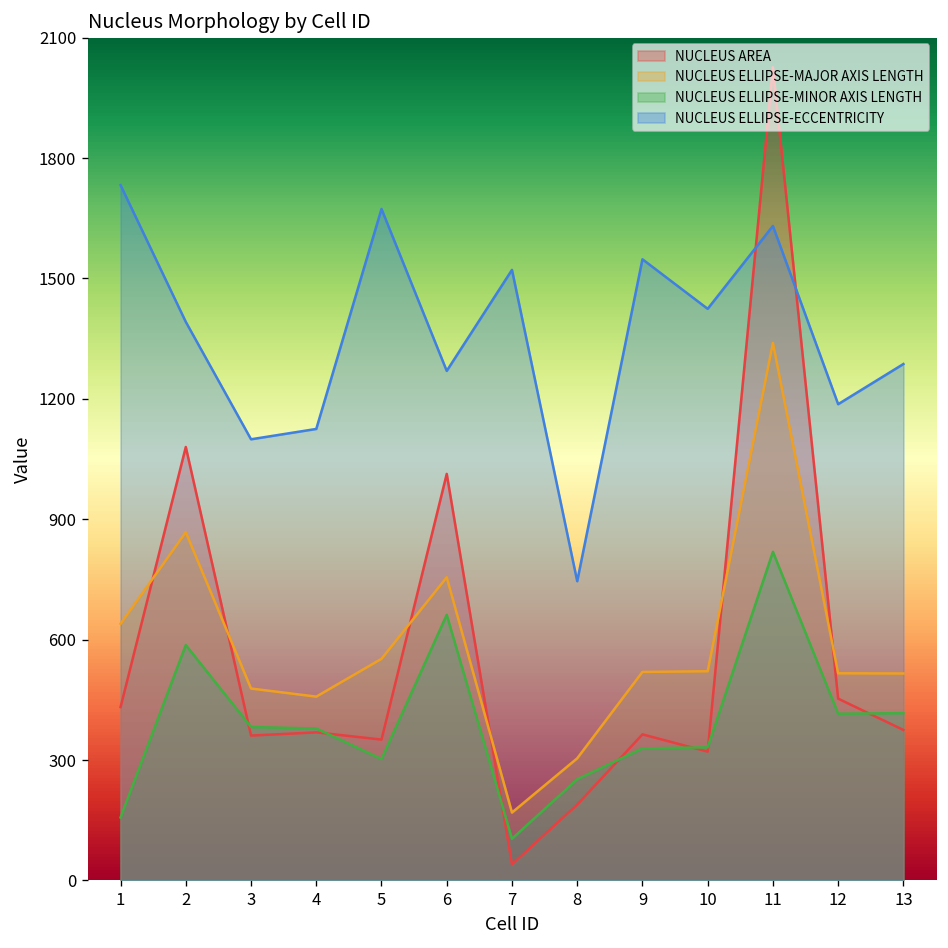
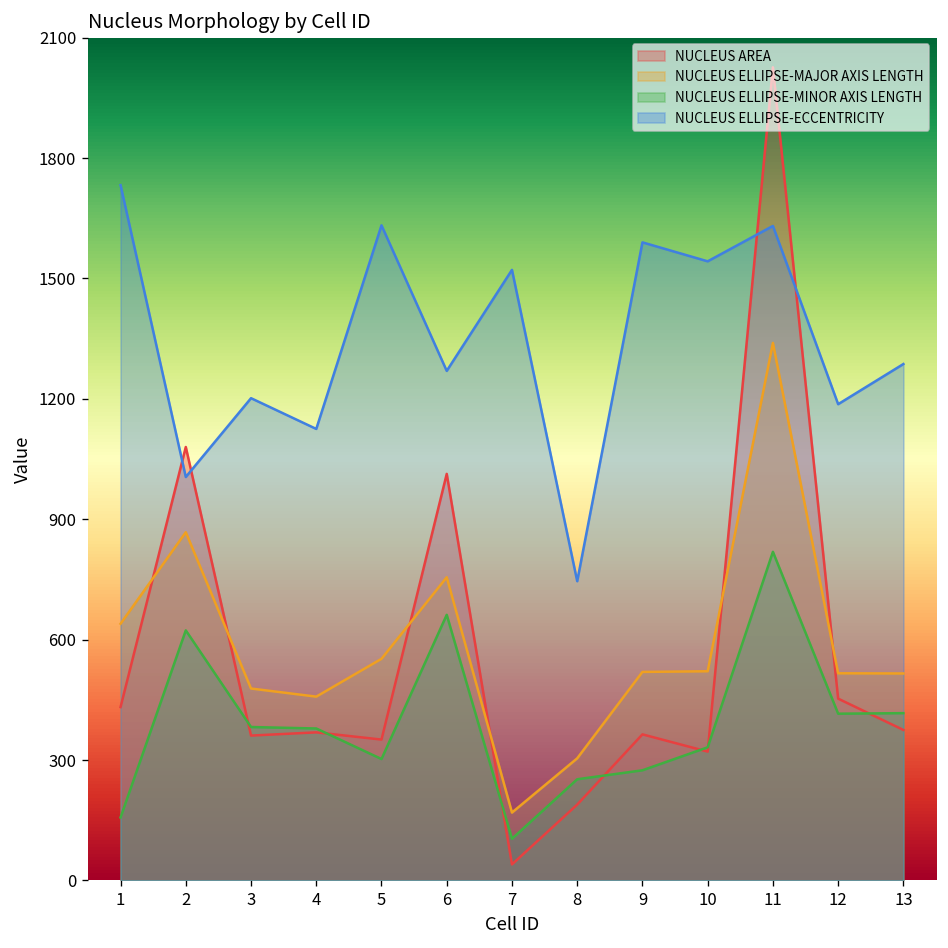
  {
    "NUCLEUS ELLIPSE-MINOR AXIS LENGTH": {
      "1": 160,
-     "2": 590,
+     "2": 620,
      "3": 380,
      "4": 380,
      "5": 300,
      "6": 660,
      "7": 100,
      "8": 250,
-     "9": 330,
+     "9": 270,
      "10": 330,
      "11": 820,
      "12": 420,
      "13": 420
    },
    "NUCLEUS ELLIPSE-ECCENTRICITY": {
      "1": 1730,
-     "2": 1390,
-     "3": 1100,
+     "2": 1010,
+     "3": 1200,
      "4": 1120,
-     "5": 1670,
+     "5": 1630,
      "6": 1270,
      "7": 1520,
      "8": 750,
-     "9": 1550,
-     "10": 1420,
+     "9": 1590,
+     "10": 1540,
      "11": 1630,
      "12": 1190,
      "13": 1290
    }
  }
